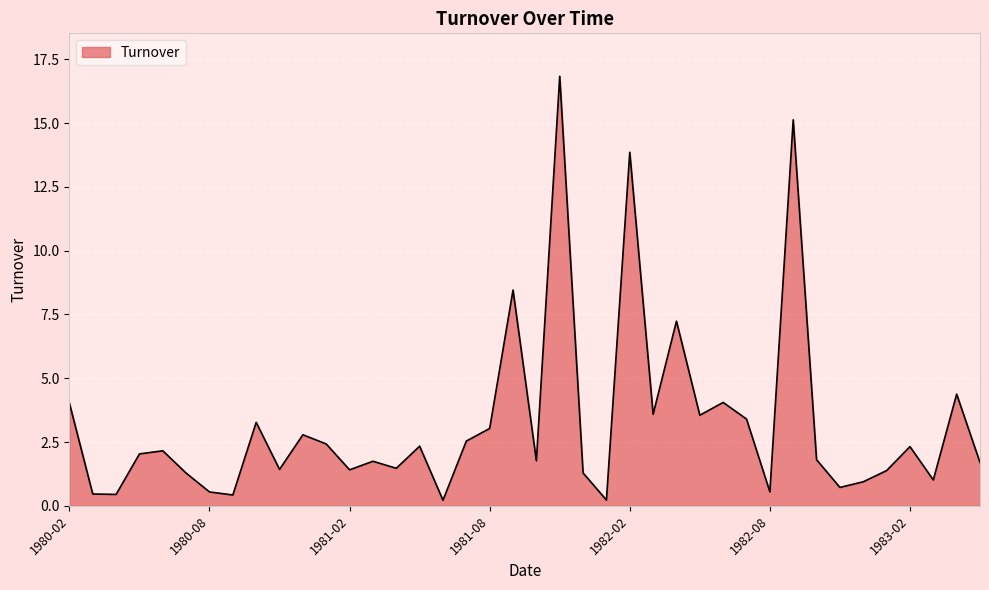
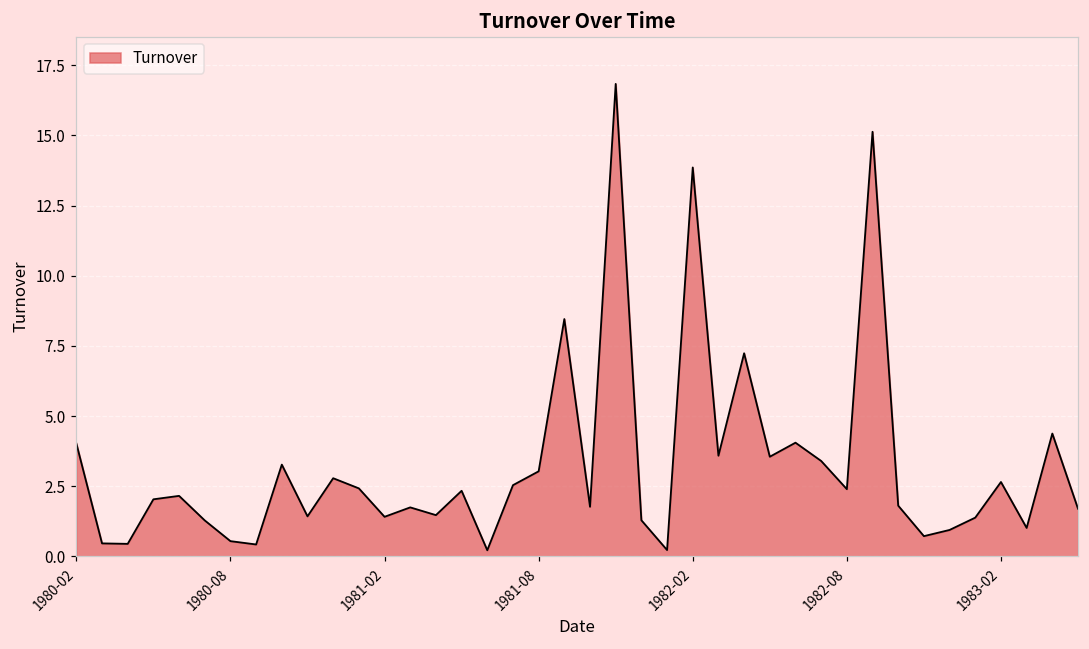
  {
    "1980-02": 4.0,
    "1980-08": 0.5,
    "1981-02": 1.4,
    "1981-08": 3.0,
    "1982-02": 13.9,
-   "1982-08": 0.5,
-   "1983-02": 2.3
+   "1982-08": 2.4,
+   "1983-02": 2.7
  }
